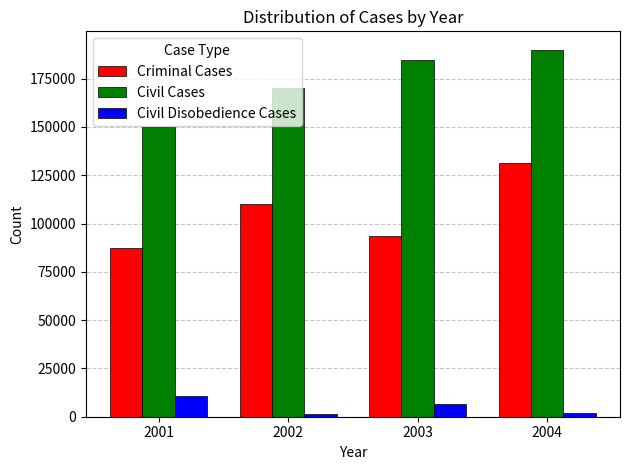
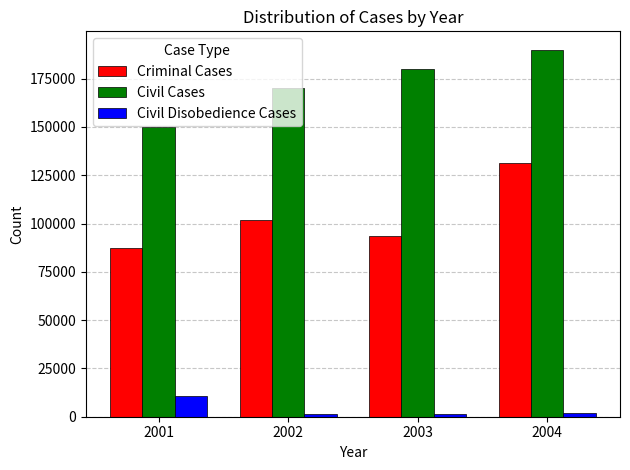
  {
    "Criminal Cases": {
      "2001": 87000,
-     "2002": 110000,
+     "2002": 102000,
      "2003": 93000,
      "2004": 131000
    },
    "Civil Cases": {
      "2001": 150000,
-     "2003": 185000,
+     "2003": 180000,
      "2004": 190000
    },
    "Civil Disobedience Cases": {
      "2001": 11000,
      "2002": 1000,
-     "2003": 7000,
+     "2003": 2000,
      "2004": 2000
    }
  }
